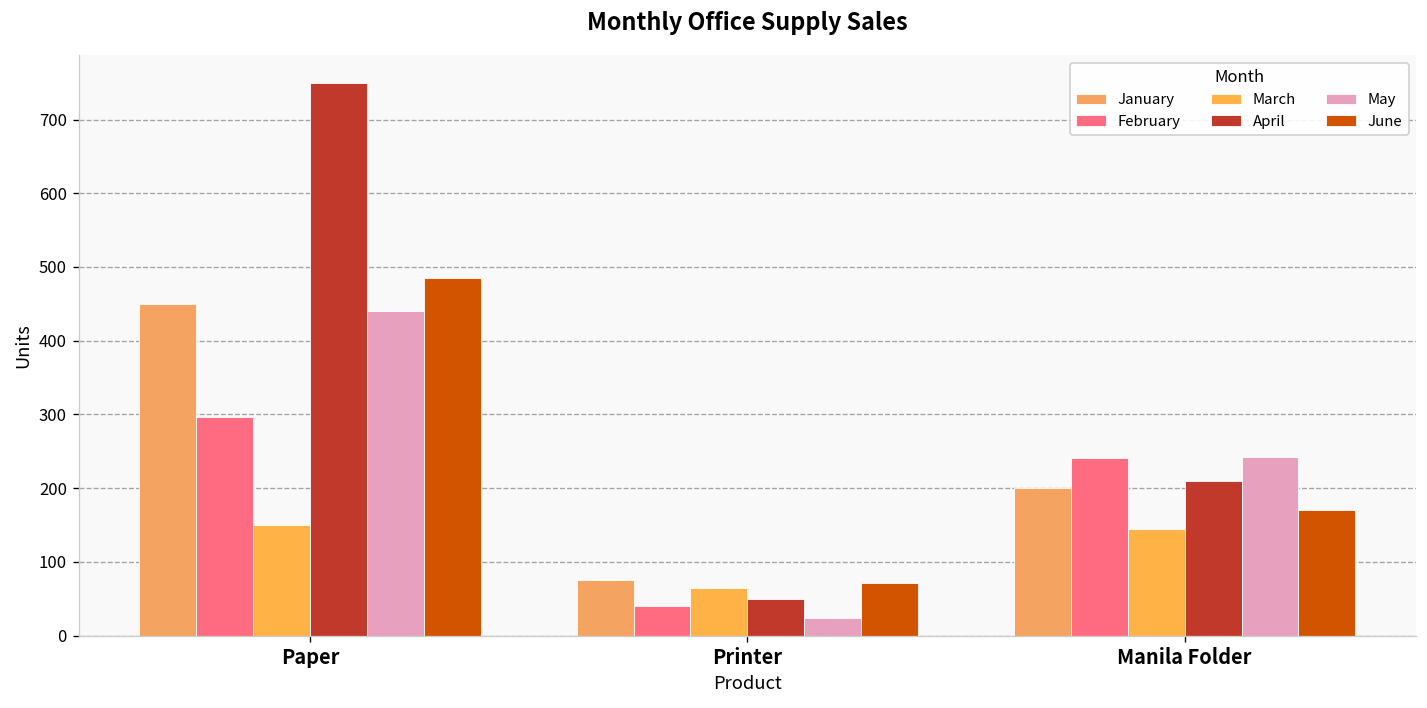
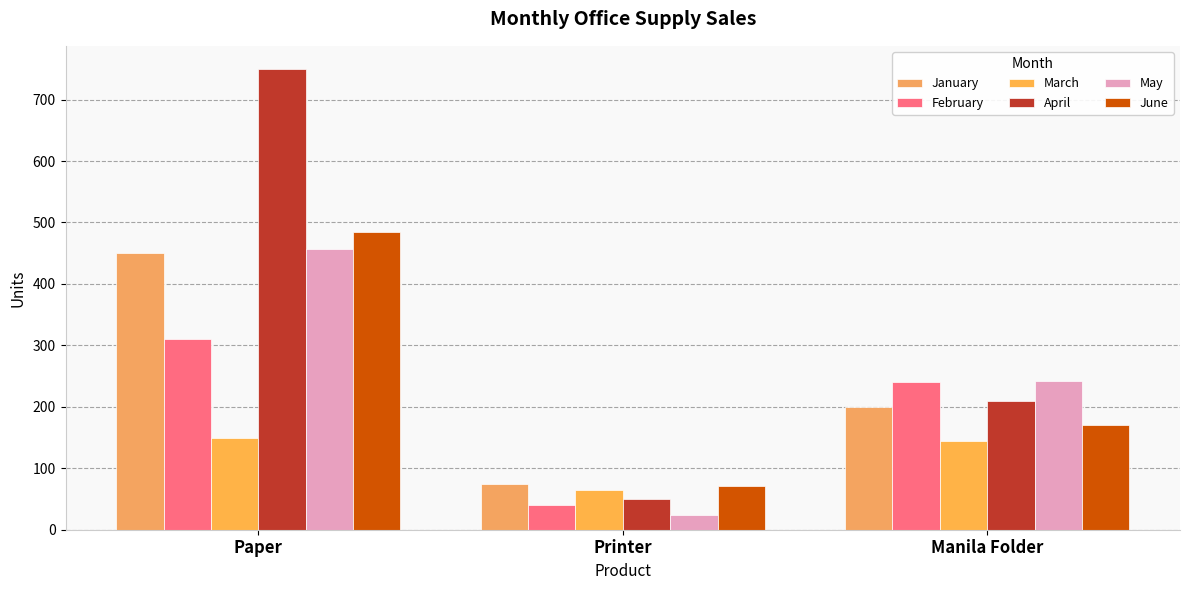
  {
    "February": {
-     "Paper": 300,
+     "Paper": 310,
      "Printer": 40,
      "Manila Folder": 240
    },
    "May": {
-     "Paper": 440,
+     "Paper": 460,
      "Printer": 20,
      "Manila Folder": 240
    }
  }
